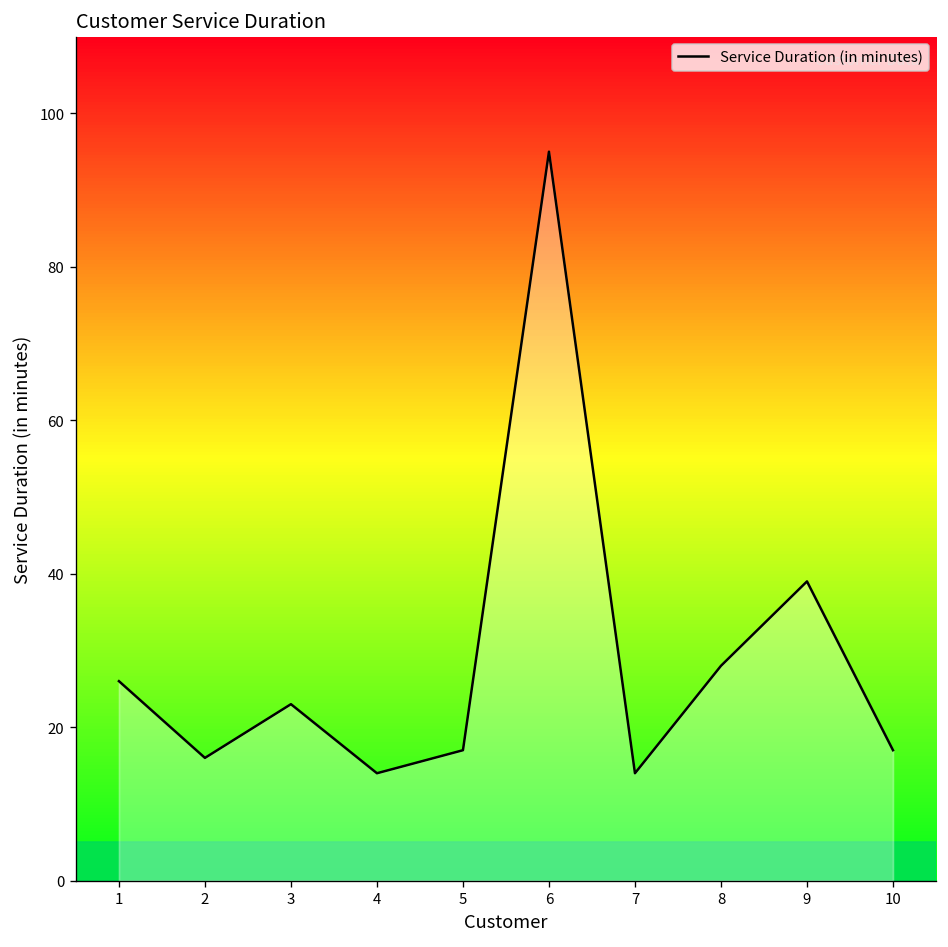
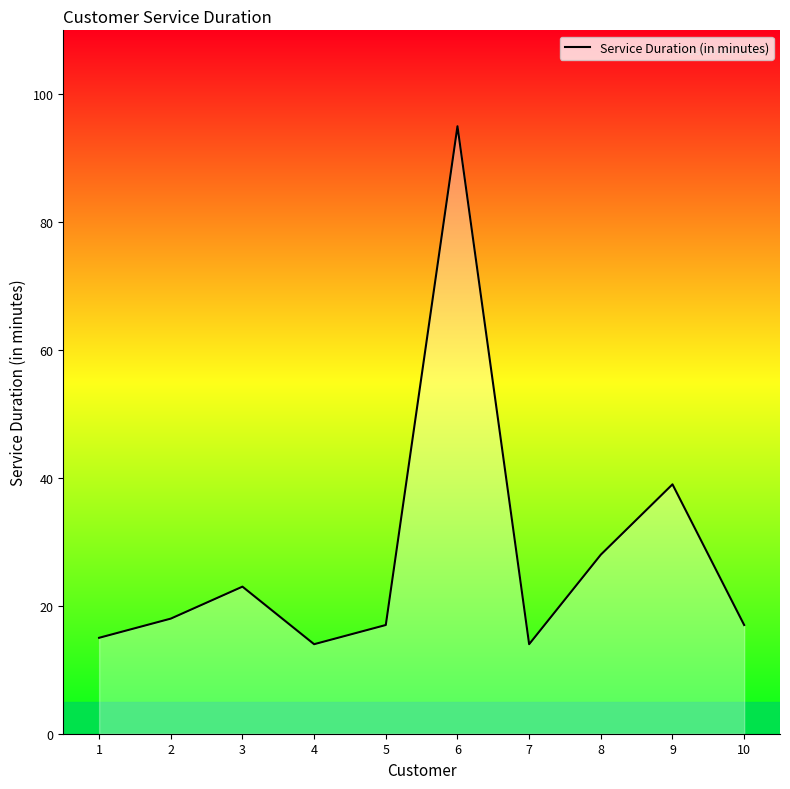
  {
-   "1": 26,
-   "2": 16,
+   "1": 15,
+   "2": 18,
    "3": 23,
    "4": 14,
    "5": 17,
    "6": 95,
    "7": 14,
    "8": 28,
    "9": 39,
    "10": 17
  }
